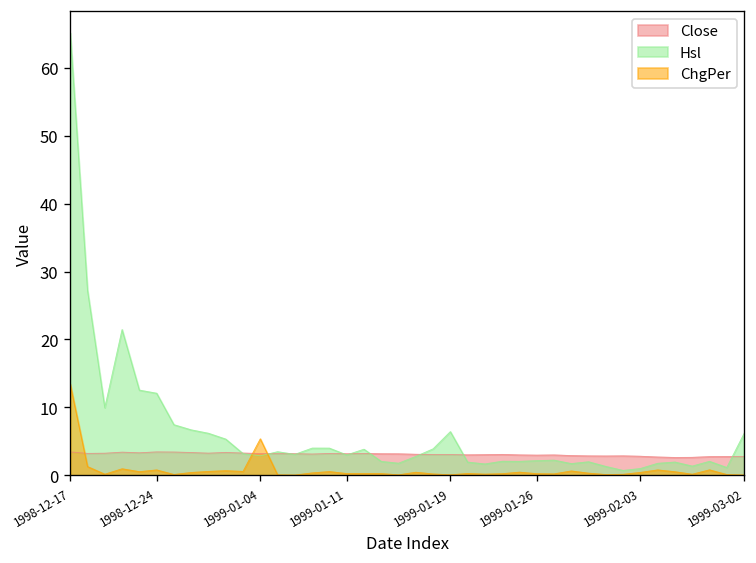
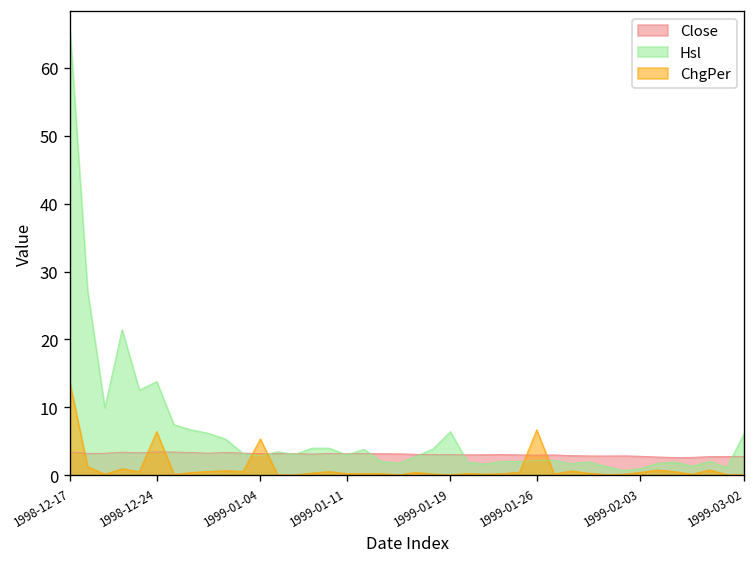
  {
    "Close": {
      "1998-12-17": 3,
      "1998-12-24": 3,
      "1999-01-19": 3,
      "1999-01-26": 3,
      "1999-02-03": 3,
      "1999-03-02": 3
    },
    "Hsl": {
      "1998-12-17": 65,
-     "1998-12-24": 12,
+     "1998-12-24": 14,
      "1999-01-19": 6,
      "1999-01-26": 2,
      "1999-02-03": 1,
      "1999-03-02": 6
    },
    "ChgPer": {
      "1998-12-17": 13,
-     "1998-12-24": 1,
+     "1998-12-24": 6,
      "1999-01-04": 5,
      "1999-01-11": 0,
      "1999-01-19": 0,
-     "1999-01-26": 0,
+     "1999-01-26": 7,
      "1999-02-03": 0,
      "1999-03-02": 0
    }
  }
